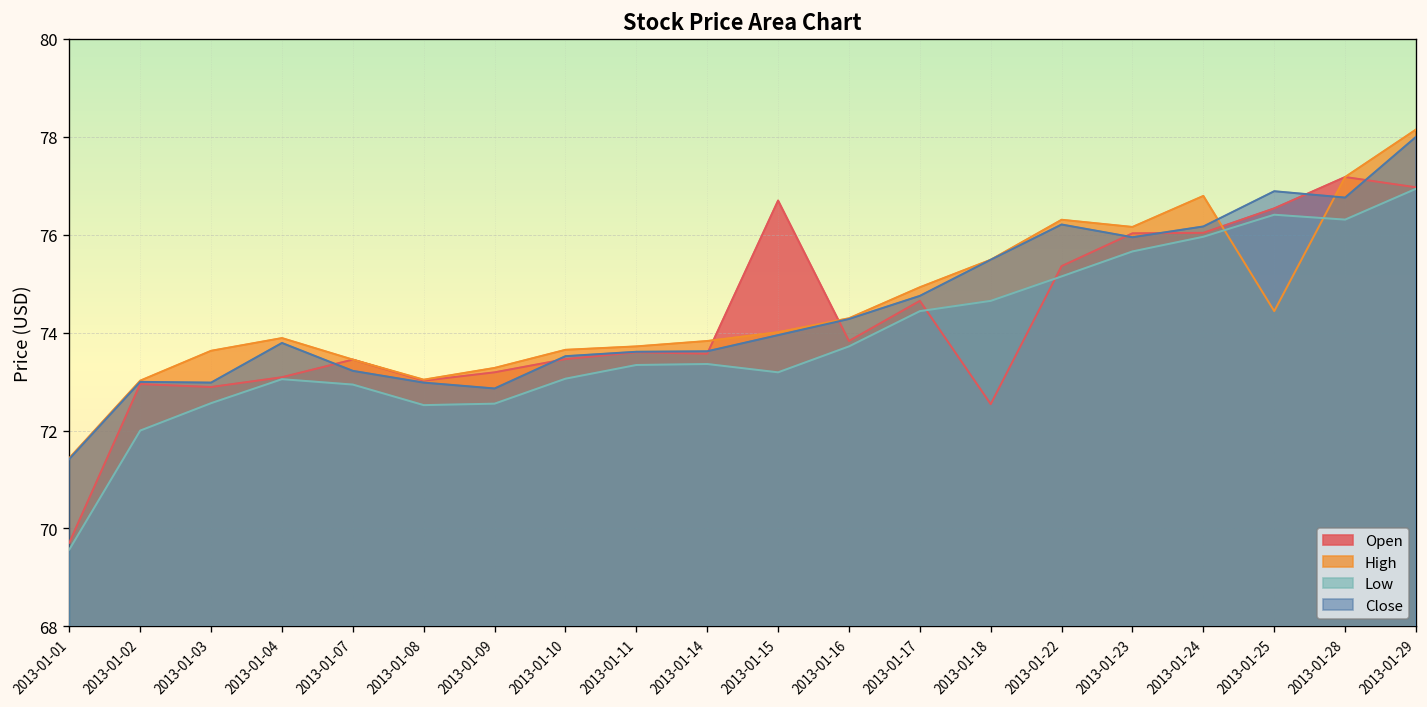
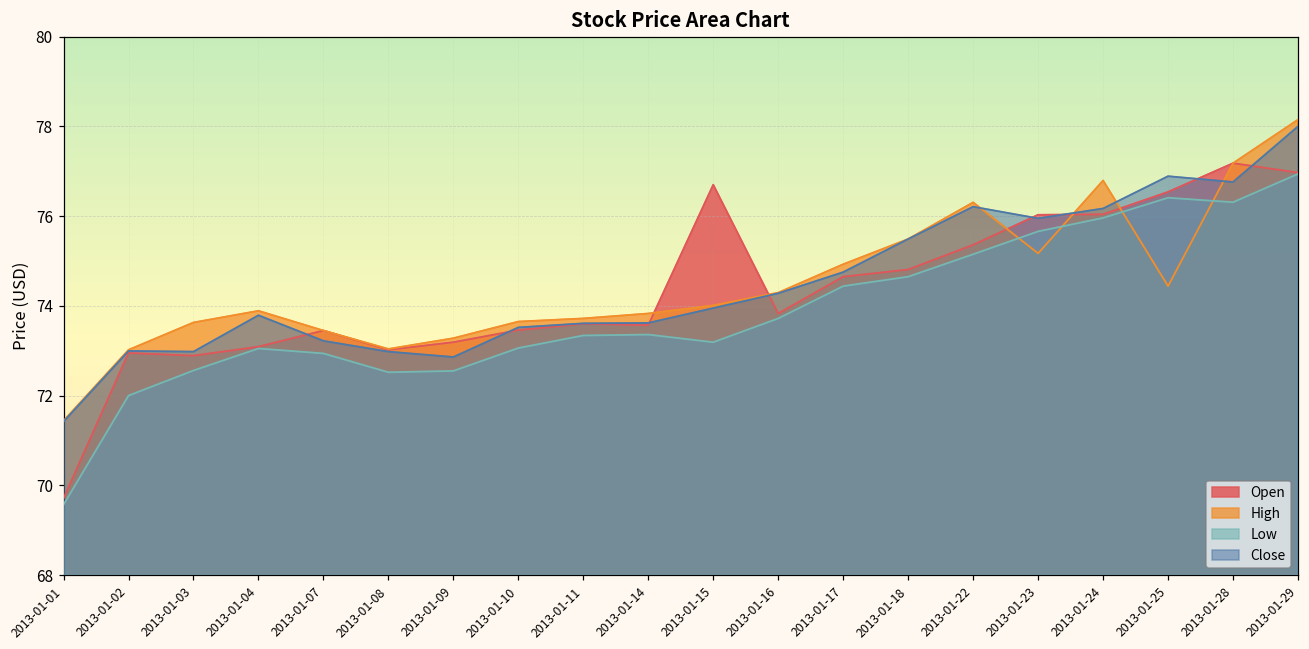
  {
    "Open": {
      "2013-01-01": 69.7,
      "2013-01-03": 72.9,
      "2013-01-09": 73.2,
      "2013-01-15": 76.7,
      "2013-01-16": 73.8,
      "2013-01-17": 74.7,
-     "2013-01-18": 72.5,
+     "2013-01-18": 74.8,
      "2013-01-22": 75.4,
      "2013-01-23": 76.0,
      "2013-01-24": 76.0,
      "2013-01-25": 76.5
    },
    "High": {
      "2013-01-03": 73.6,
      "2013-01-04": 73.9,
      "2013-01-09": 73.3,
      "2013-01-10": 73.7,
      "2013-01-11": 73.7,
      "2013-01-14": 73.8,
      "2013-01-17": 74.9,
      "2013-01-22": 76.3,
-     "2013-01-23": 76.2,
+     "2013-01-23": 75.2,
      "2013-01-24": 76.8,
      "2013-01-25": 74.4,
      "2013-01-29": 78.2
    }
  }
